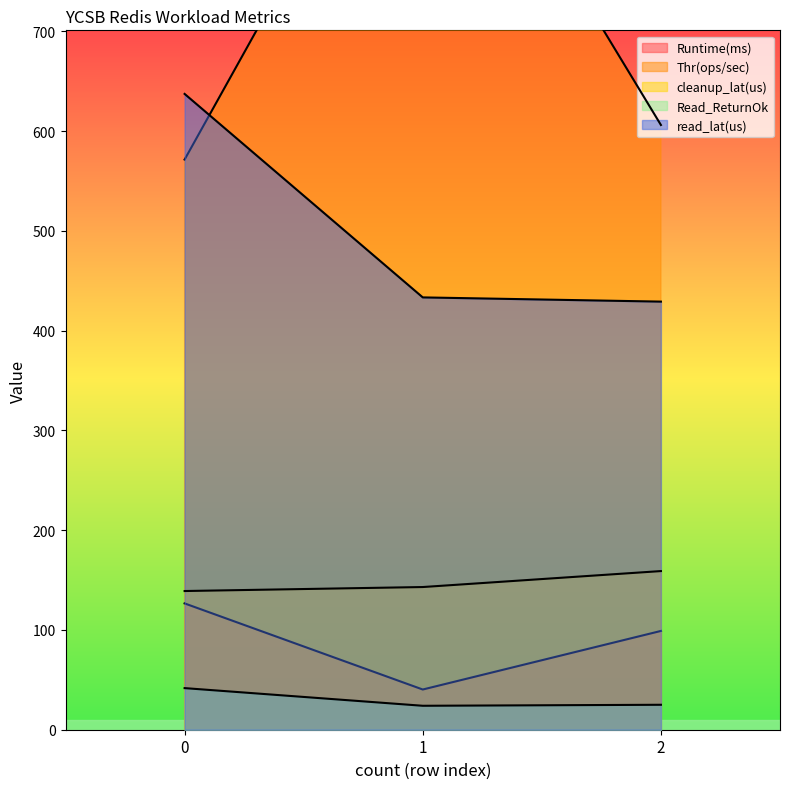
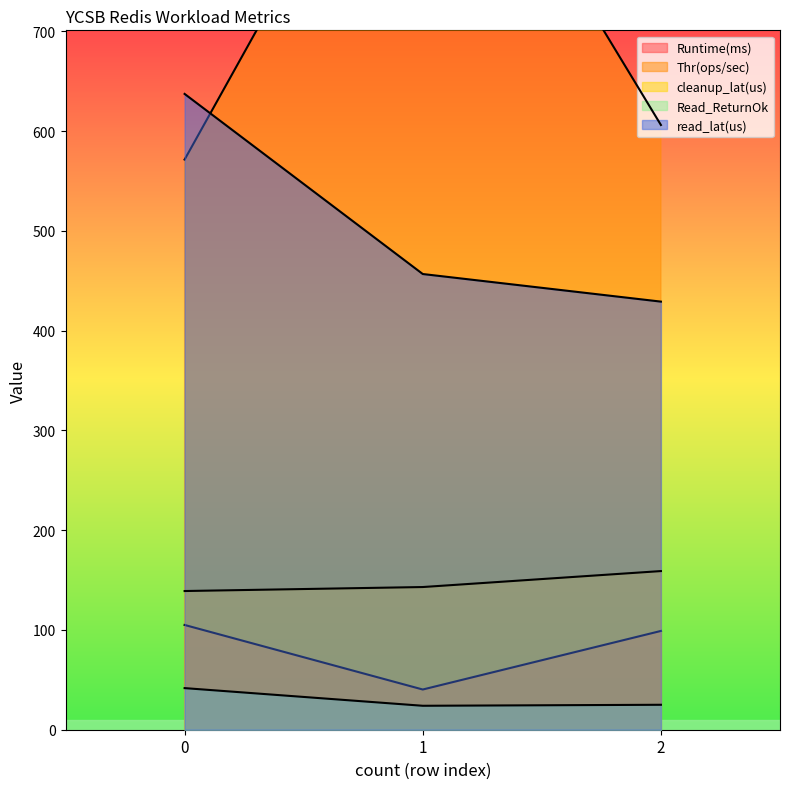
  {
    "Runtime(ms)": {
-     "0": 130,
+     "0": 110,
      "1": 40,
      "2": 100
    },
    "Read_ReturnOk": {
      "0": 40,
      "1": 20,
      "2": 30
    },
    "read_lat(us)": {
      "0": 640,
-     "1": 430,
+     "1": 460,
      "2": 430
    }
  }
